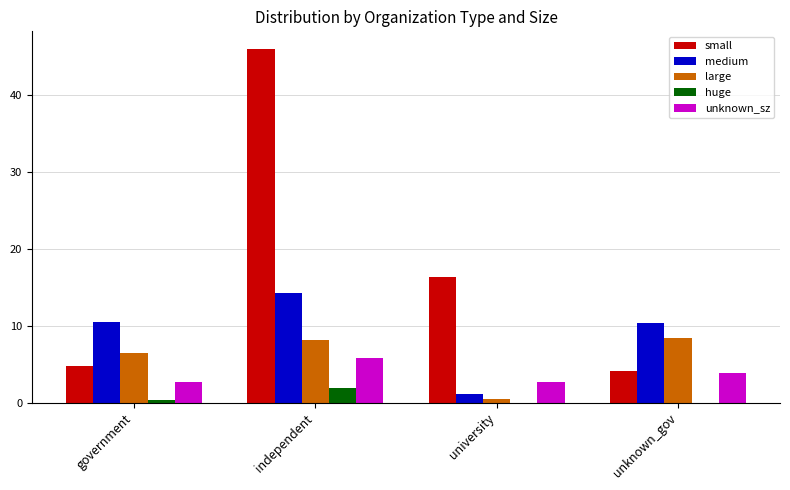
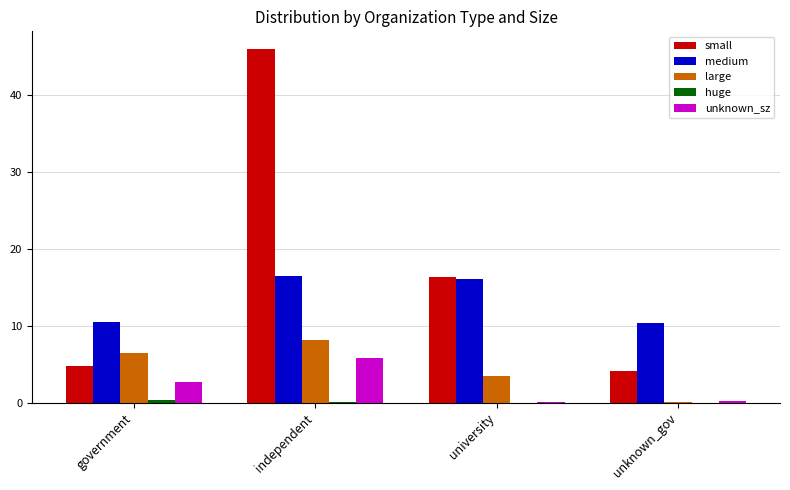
  {
    "small": {
      "government": 5,
      "independent": 46,
      "university": 16,
      "unknown_gov": 4
    },
    "medium": {
      "government": 10,
-     "independent": 14,
-     "university": 1,
+     "independent": 16,
+     "university": 16,
      "unknown_gov": 10
    },
    "large": {
      "government": 6,
      "independent": 8,
-     "university": 0,
-     "unknown_gov": 8
+     "university": 3,
+     "unknown_gov": 0
    },
    "huge": {
-     "independent": 2,
+     "independent": 0,
      "university": 0,
      "unknown_gov": 0
    },
    "unknown_sz": {
      "government": 3,
      "independent": 6,
-     "university": 3,
-     "unknown_gov": 4
+     "university": 0,
+     "unknown_gov": 0
    }
  }
